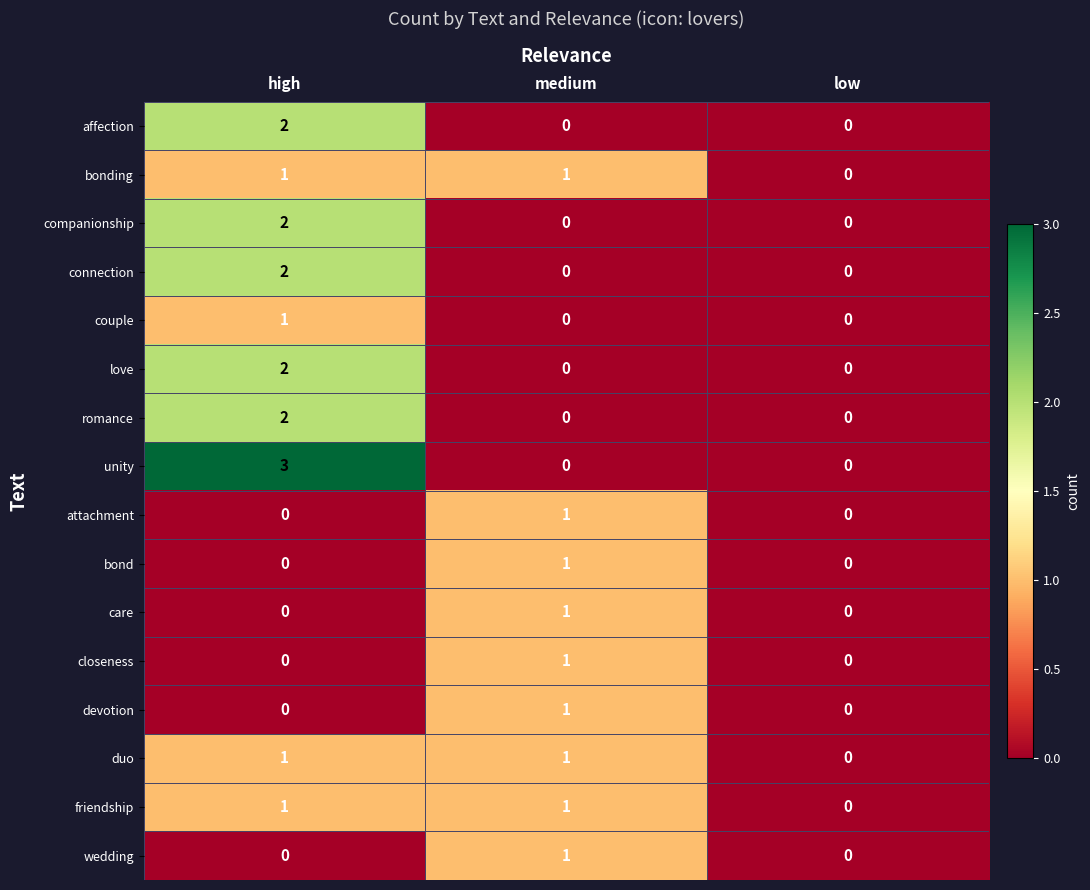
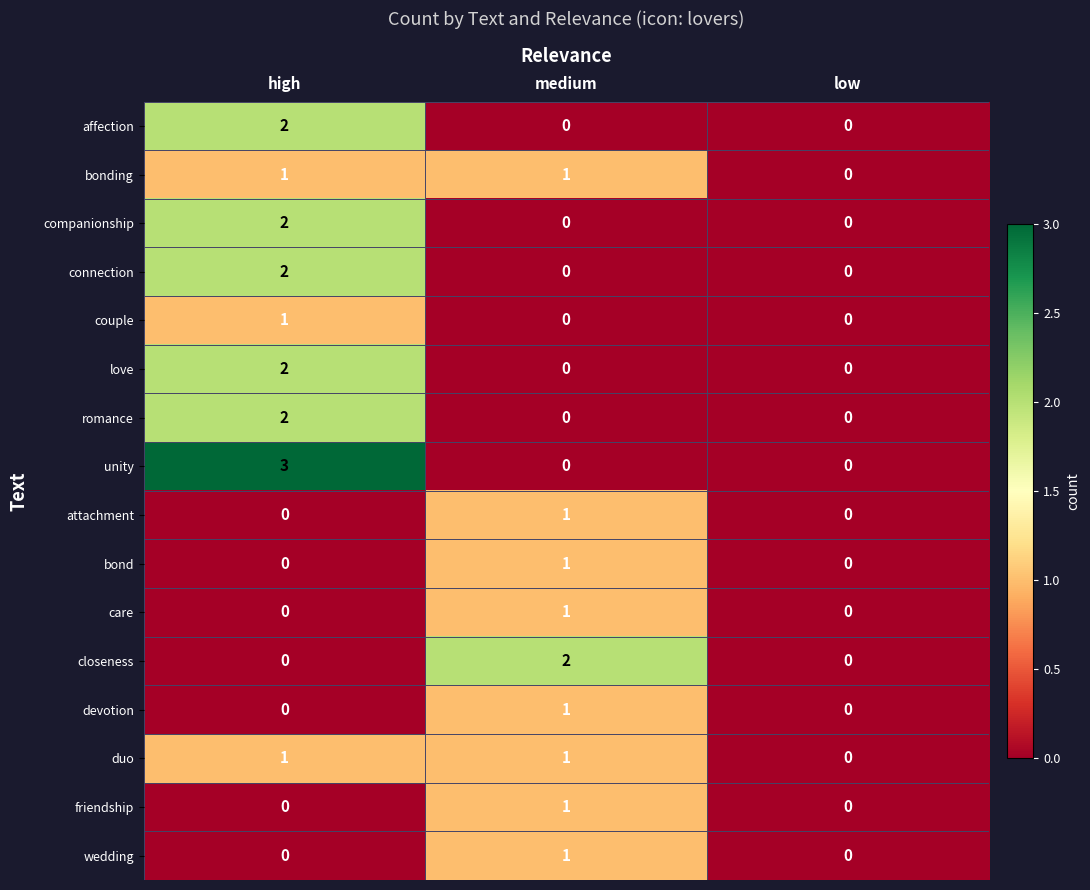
  {
    "affection": {
      "high": 2,
      "medium": 0,
      "low": 0
    },
    "bonding": {
      "high": 1,
      "medium": 1,
      "low": 0
    },
    "companionship": {
      "high": 2,
      "medium": 0,
      "low": 0
    },
    "connection": {
      "high": 2,
      "medium": 0,
      "low": 0
    },
    "couple": {
      "high": 1,
      "medium": 0,
      "low": 0
    },
    "love": {
      "high": 2,
      "medium": 0,
      "low": 0
    },
    "romance": {
      "high": 2,
      "medium": 0,
      "low": 0
    },
    "unity": {
      "high": 3,
      "medium": 0,
      "low": 0
    },
    "attachment": {
      "high": 0,
      "medium": 1,
      "low": 0
    },
    "bond": {
      "high": 0,
      "medium": 1,
      "low": 0
    },
    "care": {
      "high": 0,
      "medium": 1,
      "low": 0
    },
    "closeness": {
      "high": 0,
-     "medium": 1,
+     "medium": 2,
      "low": 0
    },
    "devotion": {
      "high": 0,
      "medium": 1,
      "low": 0
    },
    "duo": {
      "high": 1,
      "medium": 1,
      "low": 0
    },
    "friendship": {
-     "high": 1,
+     "high": 0,
      "medium": 1,
      "low": 0
    },
    "wedding": {
      "high": 0,
      "medium": 1,
      "low": 0
    }
  }
